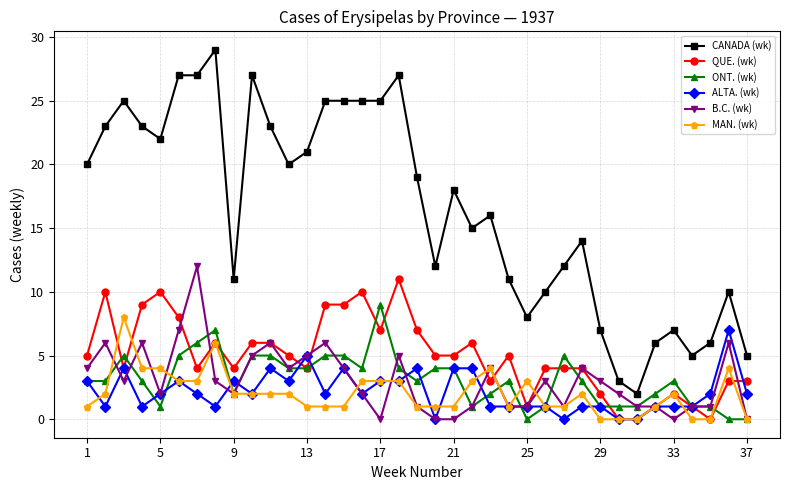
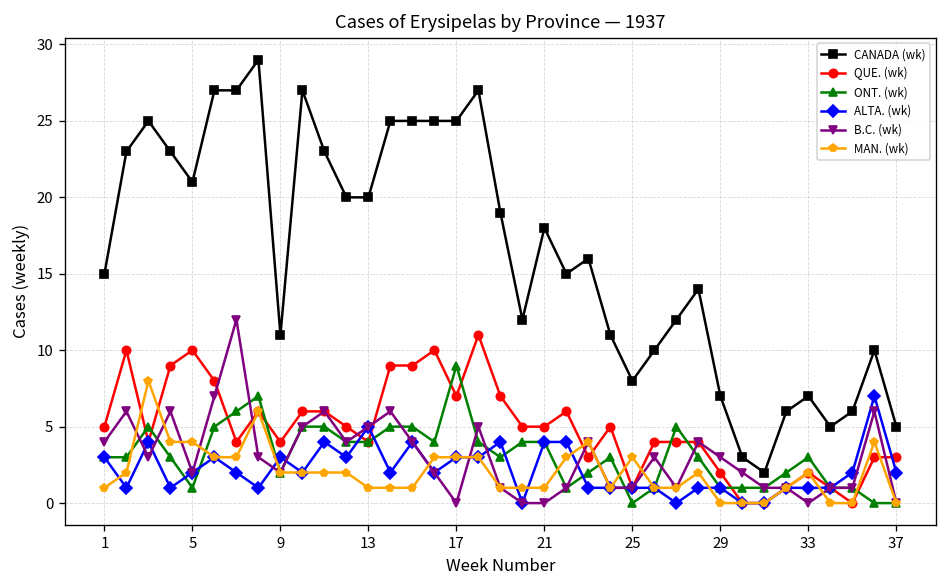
  {
    "CANADA (wk)": {
-     "1": 20,
-     "5": 22,
+     "1": 15,
+     "5": 21,
      "9": 11,
-     "13": 21,
+     "13": 20,
      "17": 25,
      "21": 18,
      "25": 8,
      "29": 7,
      "33": 7,
      "37": 5
    },
    "QUE. (wk)": {
      "1": 5,
      "5": 10,
      "9": 4,
      "17": 7,
      "21": 5,
      "29": 2,
      "37": 3
    },
    "ONT. (wk)": {
      "5": 1,
      "17": 9,
      "25": 0,
      "33": 3
    },
    "ALTA. (wk)": {
      "9": 3,
      "33": 1,
      "37": 2
    },
    "B.C. (wk)": {
      "1": 4,
      "17": 0,
      "21": 0,
      "29": 3,
      "33": 0
    },
    "MAN. (wk)": {
      "1": 1,
      "5": 4,
      "13": 1,
      "21": 1,
      "25": 3,
      "29": 0
    }
  }
